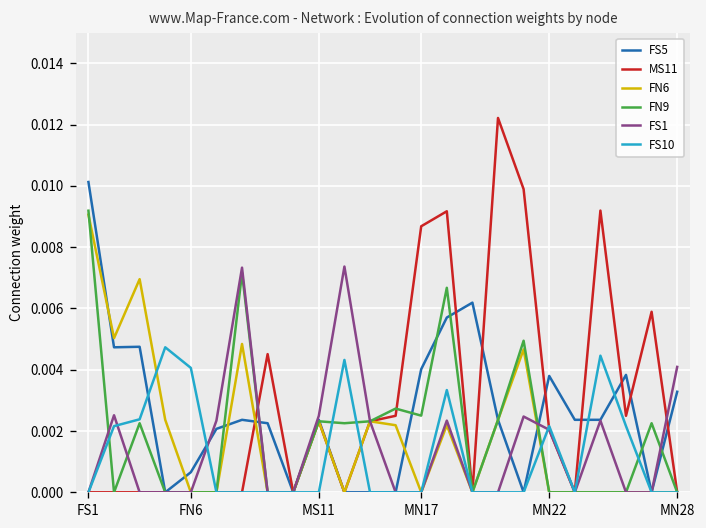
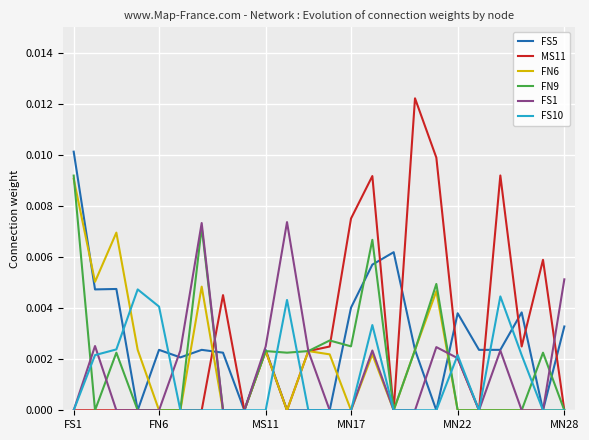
  {
    "FS5": {
      "FS1": 0.0101,
-     "FN6": 0.0007,
+     "FN6": 0.0024,
      "MN17": 0.0040,
      "MN22": 0.0038,
      "MN28": 0.0033
    },
    "MS11": {
-     "MN17": 0.0087
+     "MN17": 0.0075
    },
    "FN6": {
      "FS1": 0.0091
    },
    "FN9": {
      "FS1": 0.0092,
      "MN17": 0.0025
    },
    "FS1": {
      "MS11": 0.0025,
-     "MN28": 0.0041
+     "MN28": 0.0051
    },
    "FS10": {
      "FN6": 0.0041,
      "MS11": 0.0000,
      "MN22": 0.0022
    }
  }
